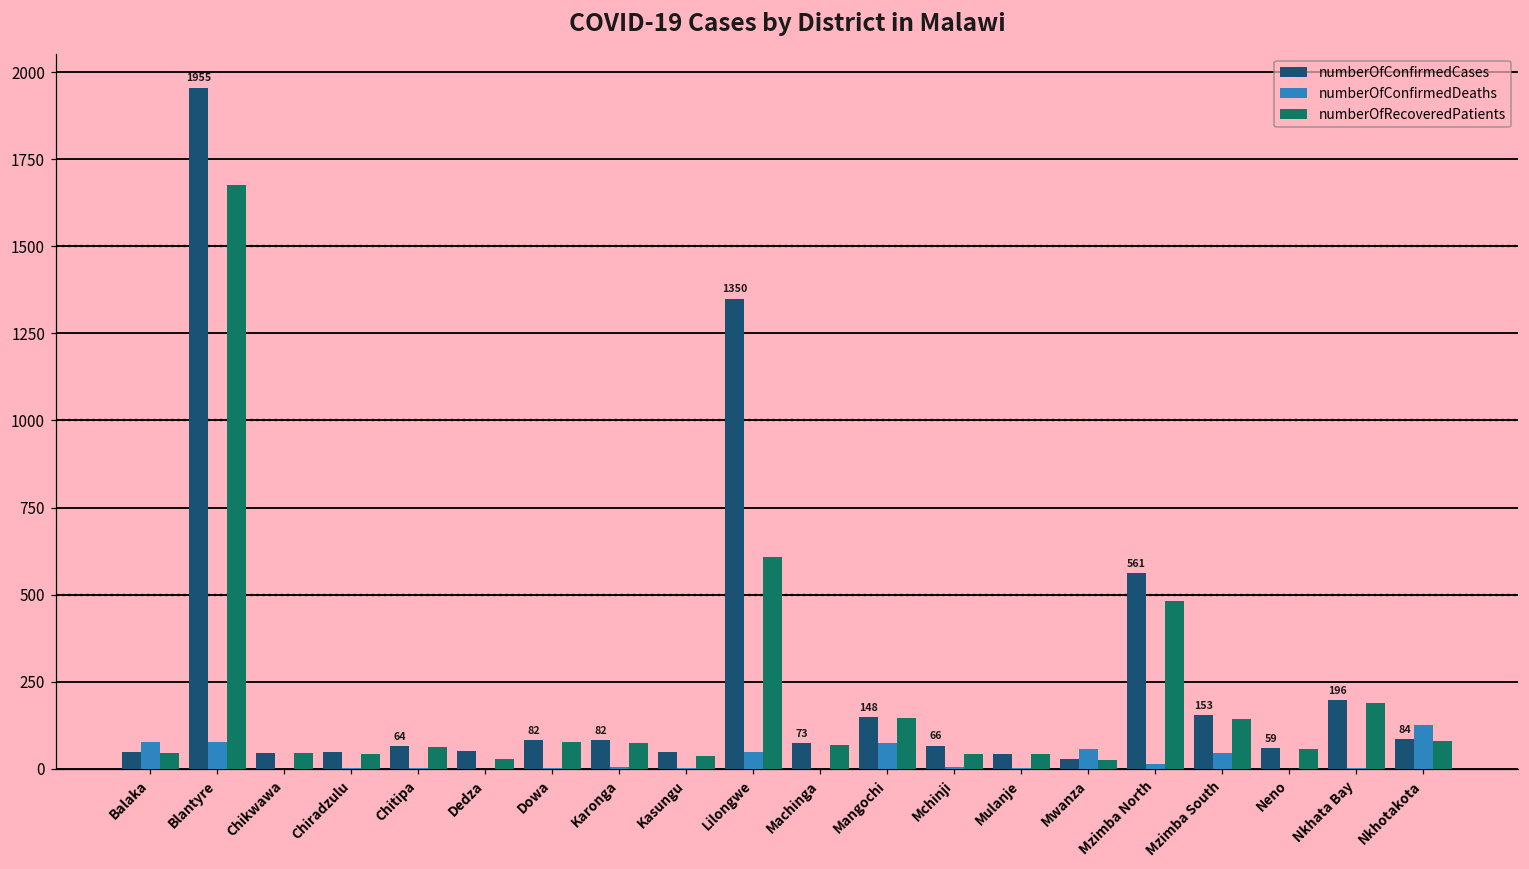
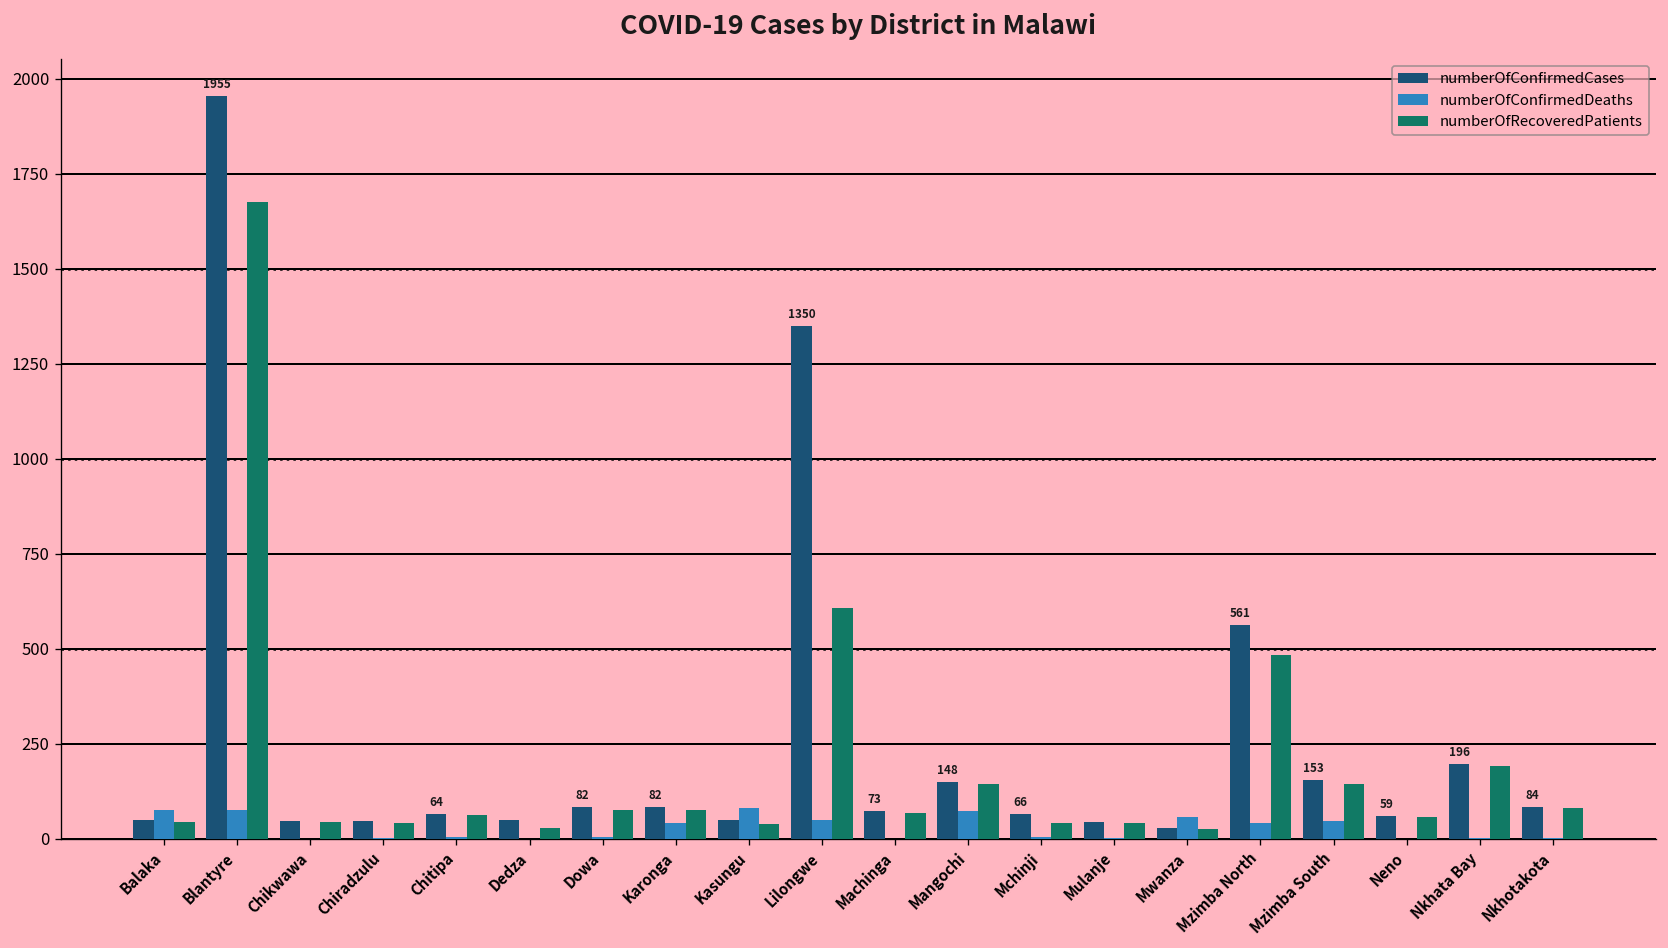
  {
    "numberOfConfirmedDeaths": {
      "Balaka": 80,
      "Blantyre": 80,
      "Chikwawa": 0,
      "Dedza": 0,
-     "Karonga": 0,
-     "Kasungu": 0,
+     "Karonga": 40,
+     "Kasungu": 80,
      "Lilongwe": 50,
      "Machinga": 0,
      "Mangochi": 70,
      "Mwanza": 60,
-     "Mzimba North": 10,
+     "Mzimba North": 40,
      "Mzimba South": 50,
      "Neno": 0,
-     "Nkhotakota": 130
+     "Nkhotakota": 0
    }
  }
